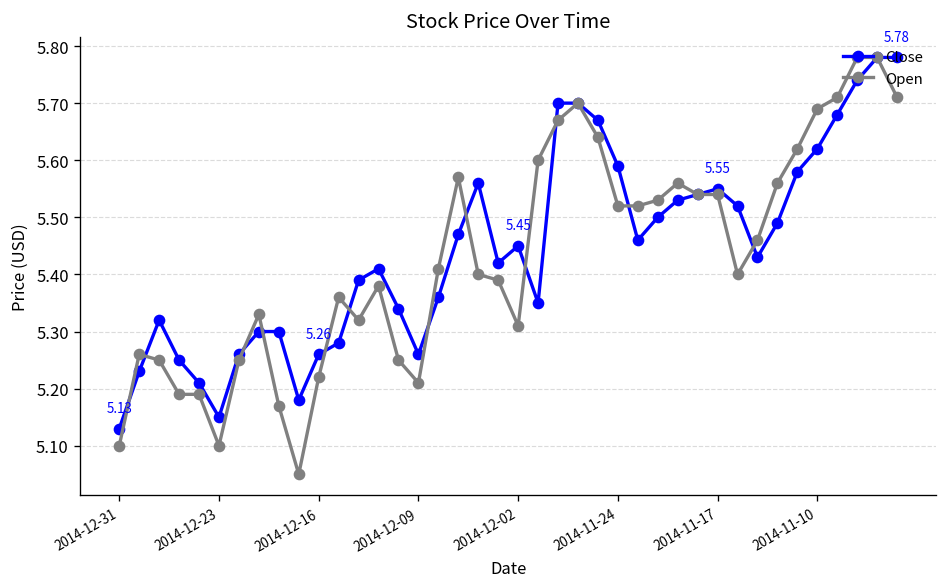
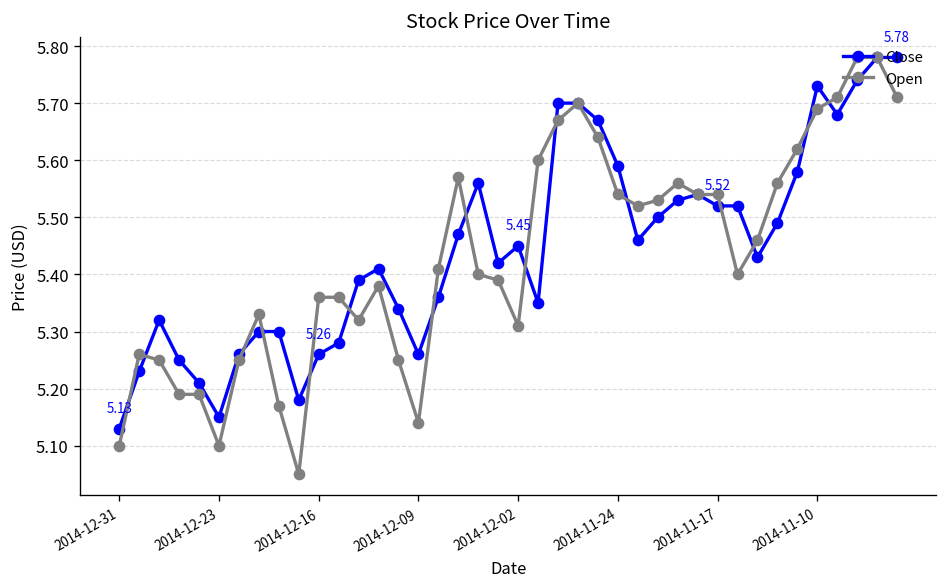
  {
    "Close": {
      "2014-12-31": 5.13,
      "2014-12-16": 5.26,
      "2014-12-02": 5.45,
-     "2014-11-17": 5.55,
-     "2014-11-10": 5.62
+     "2014-11-17": 5.52,
+     "2014-11-10": 5.73
    },
    "Open": {
      "2014-12-31": 5.10,
      "2014-12-23": 5.10,
-     "2014-12-16": 5.22,
-     "2014-12-09": 5.21,
+     "2014-12-16": 5.36,
+     "2014-12-09": 5.14,
      "2014-12-02": 5.31,
-     "2014-11-24": 5.52,
+     "2014-11-24": 5.54,
      "2014-11-10": 5.69
    }
  }
